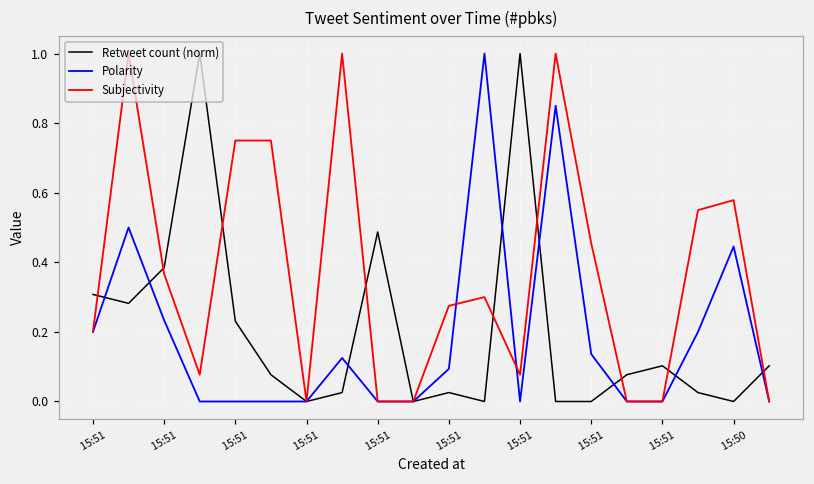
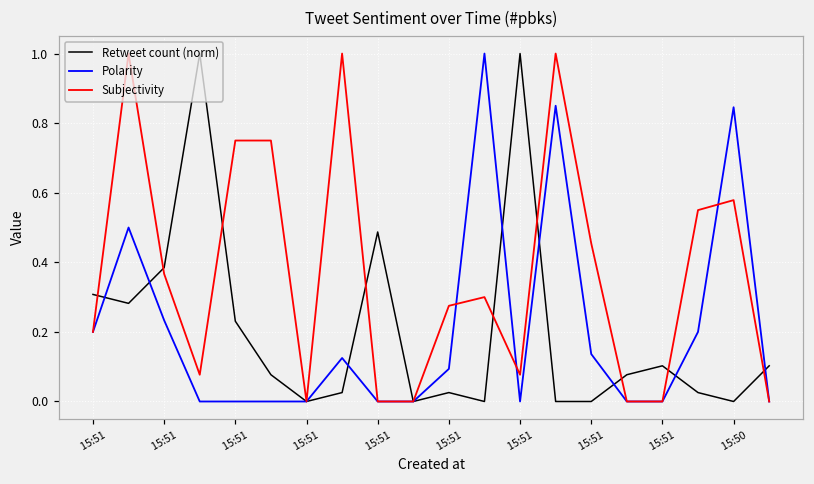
  {
    "Retweet count (norm)": {
      "15:50": 0.00
    },
    "Polarity": {
-     "15:50": 0.45
+     "15:50": 0.85
    },
    "Subjectivity": {
      "15:50": 0.58
    }
  }
